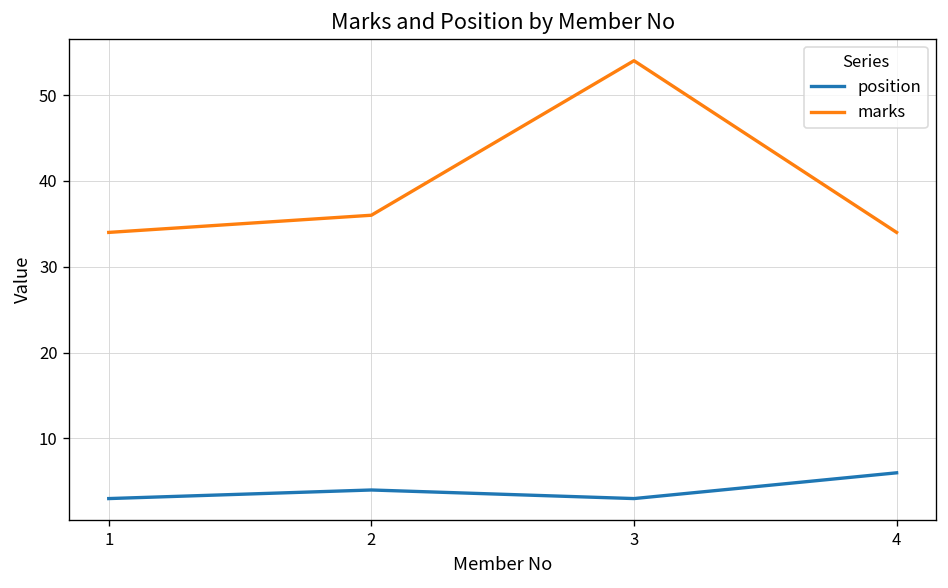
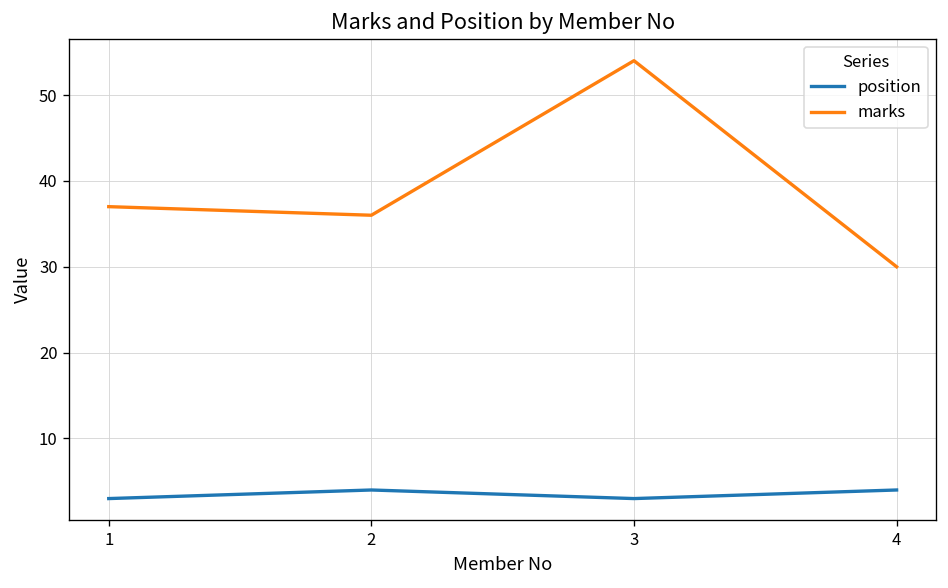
  {
    "position": {
      "1": 3,
      "2": 4,
      "3": 3,
-     "4": 6
+     "4": 4
    },
    "marks": {
-     "1": 34,
+     "1": 37,
      "2": 36,
      "3": 54,
-     "4": 34
+     "4": 30
    }
  }
